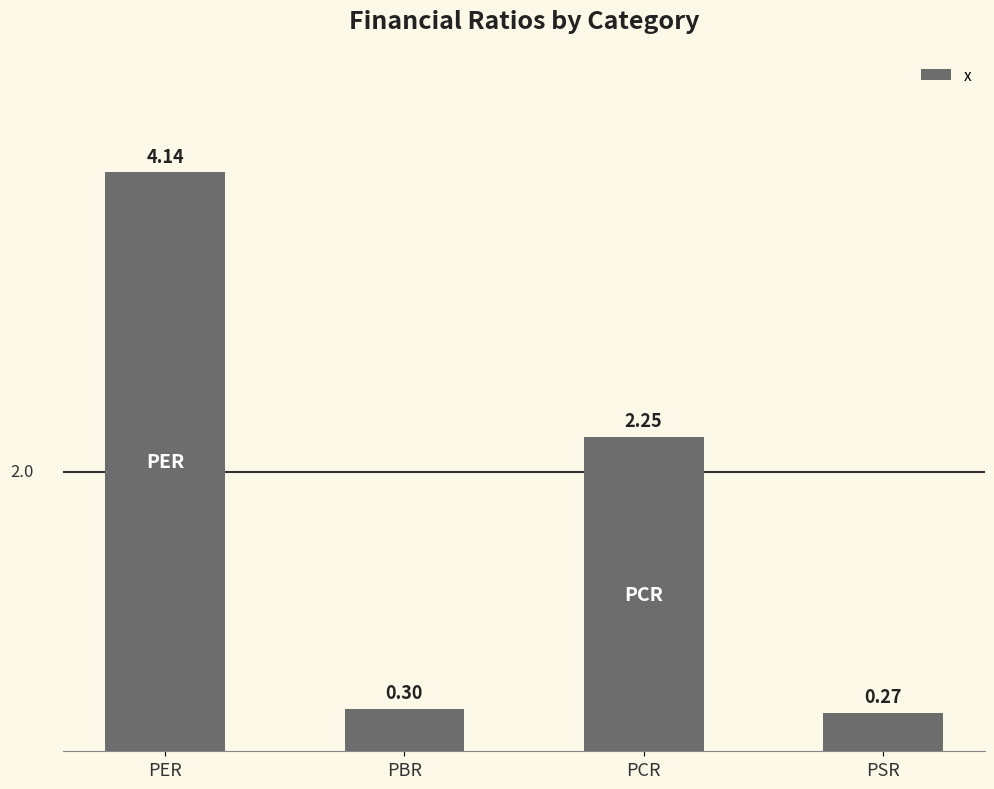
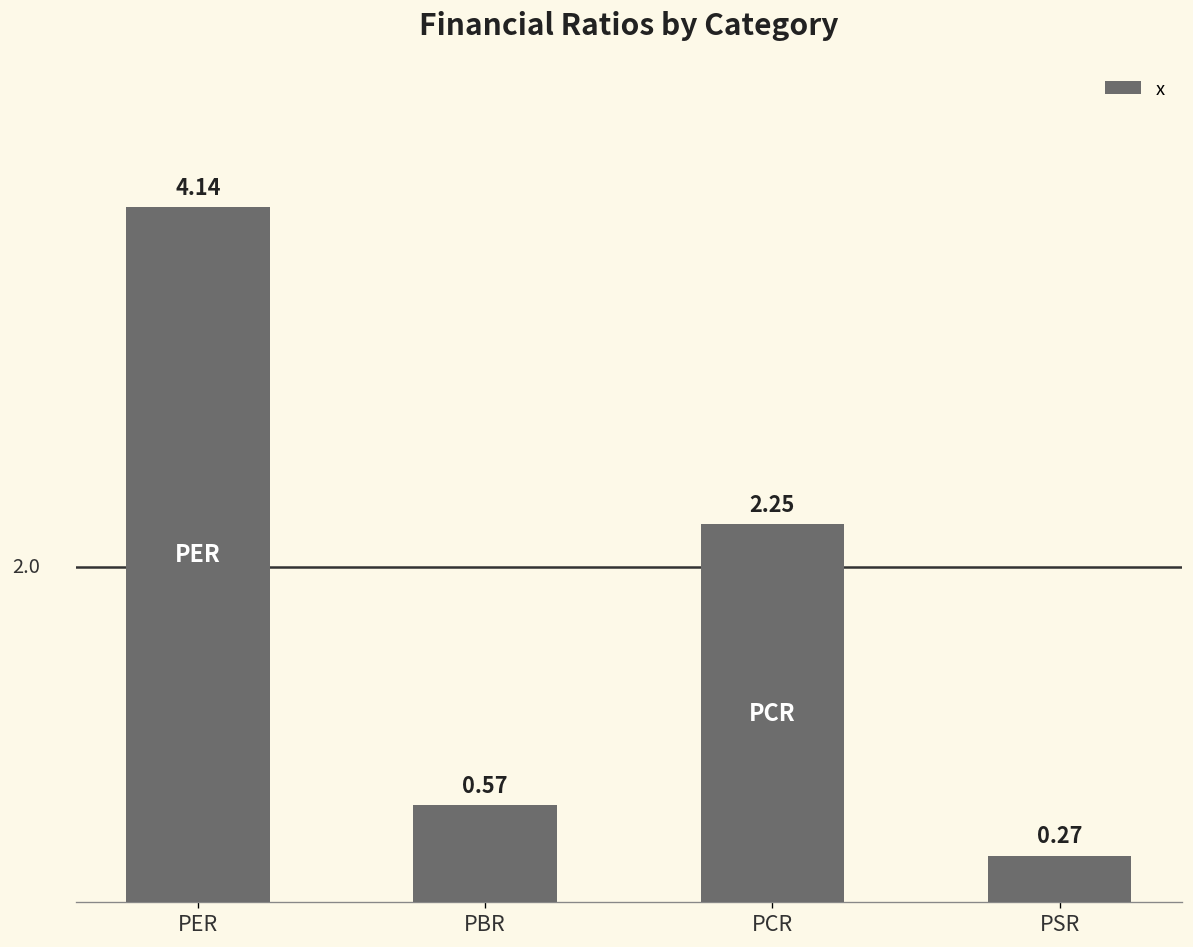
  {
    "PER": 4.14,
-   "PBR": 0.30,
+   "PBR": 0.57,
    "PCR": 2.25,
    "PSR": 0.27
  }
